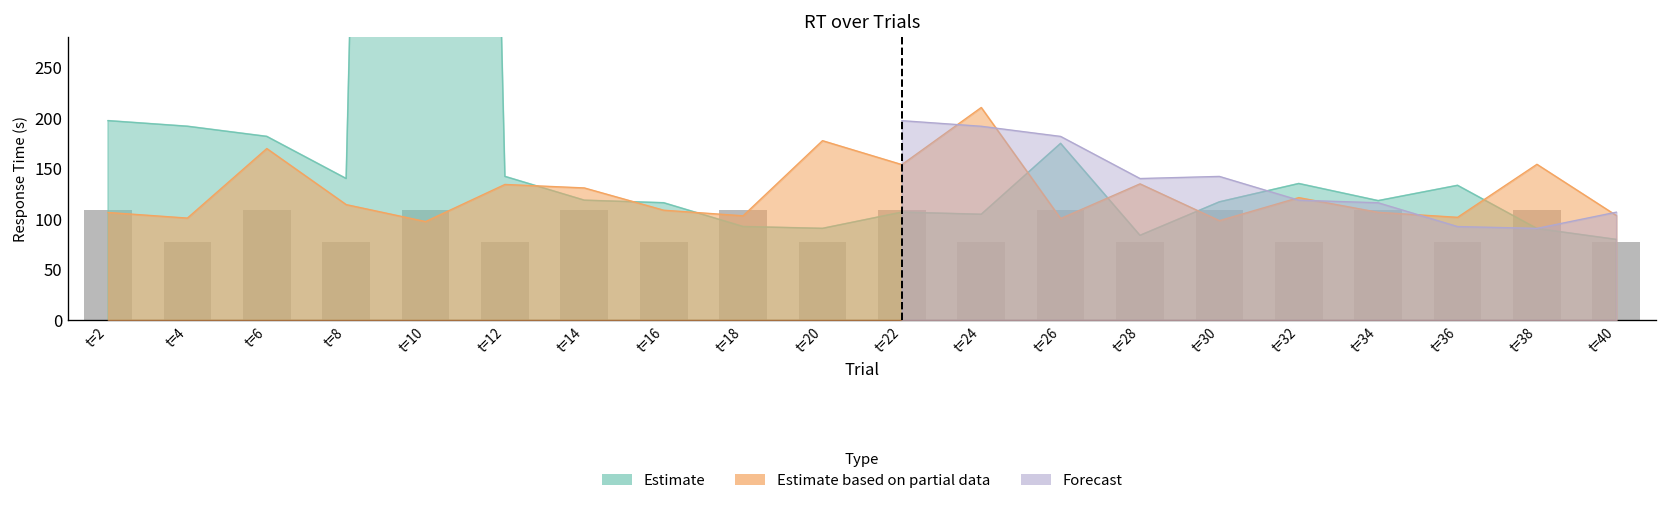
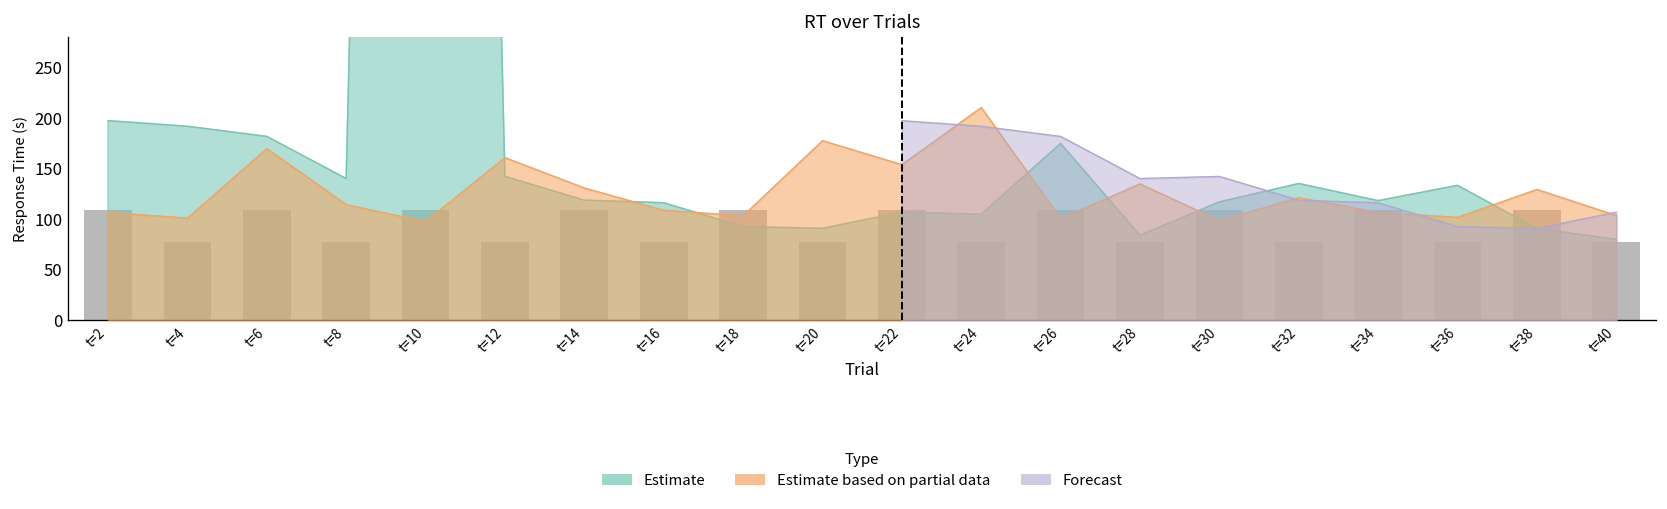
  {
    "Estimate": {
      "t=2": 200,
      "t=4": 190,
      "t=6": 180,
      "t=8": 140,
      "t=12": 140,
      "t=14": 120,
      "t=16": 120,
      "t=18": 90,
      "t=20": 90,
      "t=22": 110,
      "t=24": 100,
      "t=26": 170,
      "t=28": 80,
      "t=30": 120,
      "t=32": 140,
      "t=36": 130,
      "t=40": 80
    },
    "Estimate based on partial data": {
      "t=2": 110,
      "t=4": 100,
      "t=6": 170,
      "t=8": 110,
      "t=10": 100,
-     "t=12": 130,
+     "t=12": 160,
      "t=14": 130,
      "t=16": 110,
      "t=18": 100,
      "t=20": 180,
      "t=22": 150,
      "t=24": 210,
      "t=26": 100,
      "t=28": 130,
      "t=30": 100,
      "t=34": 110,
      "t=36": 100,
-     "t=38": 150,
+     "t=38": 130,
      "t=40": 100
    },
    "Forecast": {
      "t=22": 200,
      "t=24": 190,
      "t=26": 180,
      "t=28": 140,
      "t=30": 140,
      "t=36": 90,
      "t=40": 110
    }
  }
